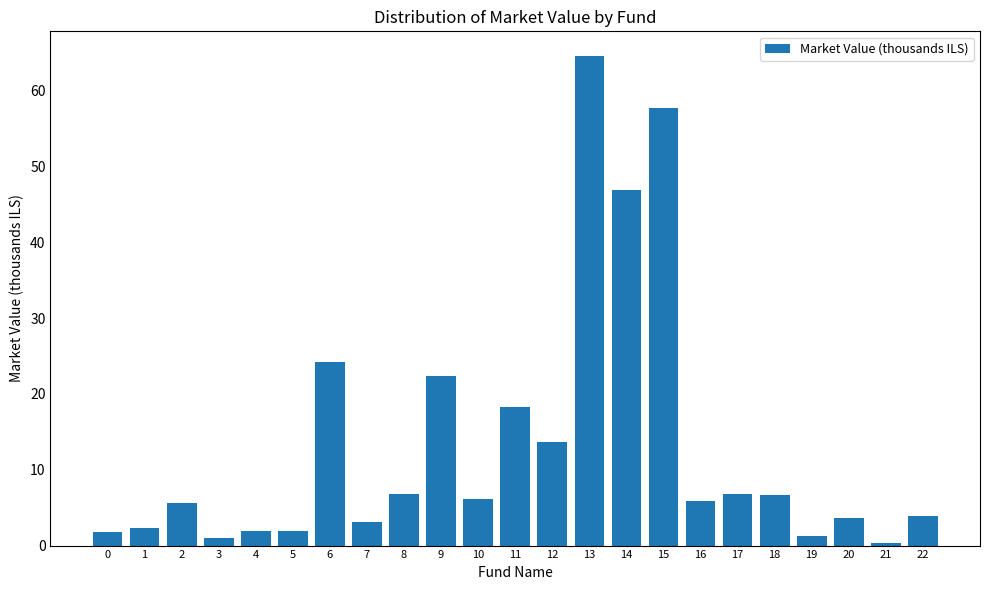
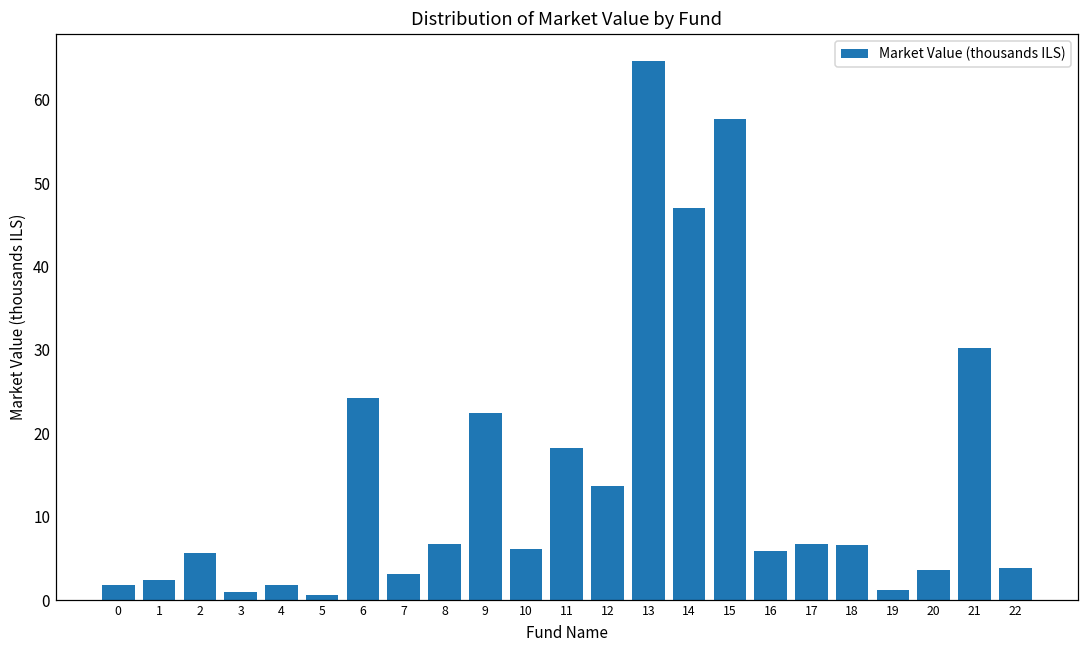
  {
    "0": 2,
    "1": 2,
    "2": 6,
    "3": 1,
    "4": 2,
-   "5": 2,
+   "5": 1,
    "6": 24,
    "7": 3,
    "8": 7,
    "9": 22,
    "10": 6,
    "11": 18,
    "12": 14,
    "13": 65,
    "14": 47,
    "15": 58,
    "16": 6,
    "17": 7,
    "18": 7,
    "19": 1,
    "20": 4,
-   "21": 0,
+   "21": 30,
    "22": 4
  }
